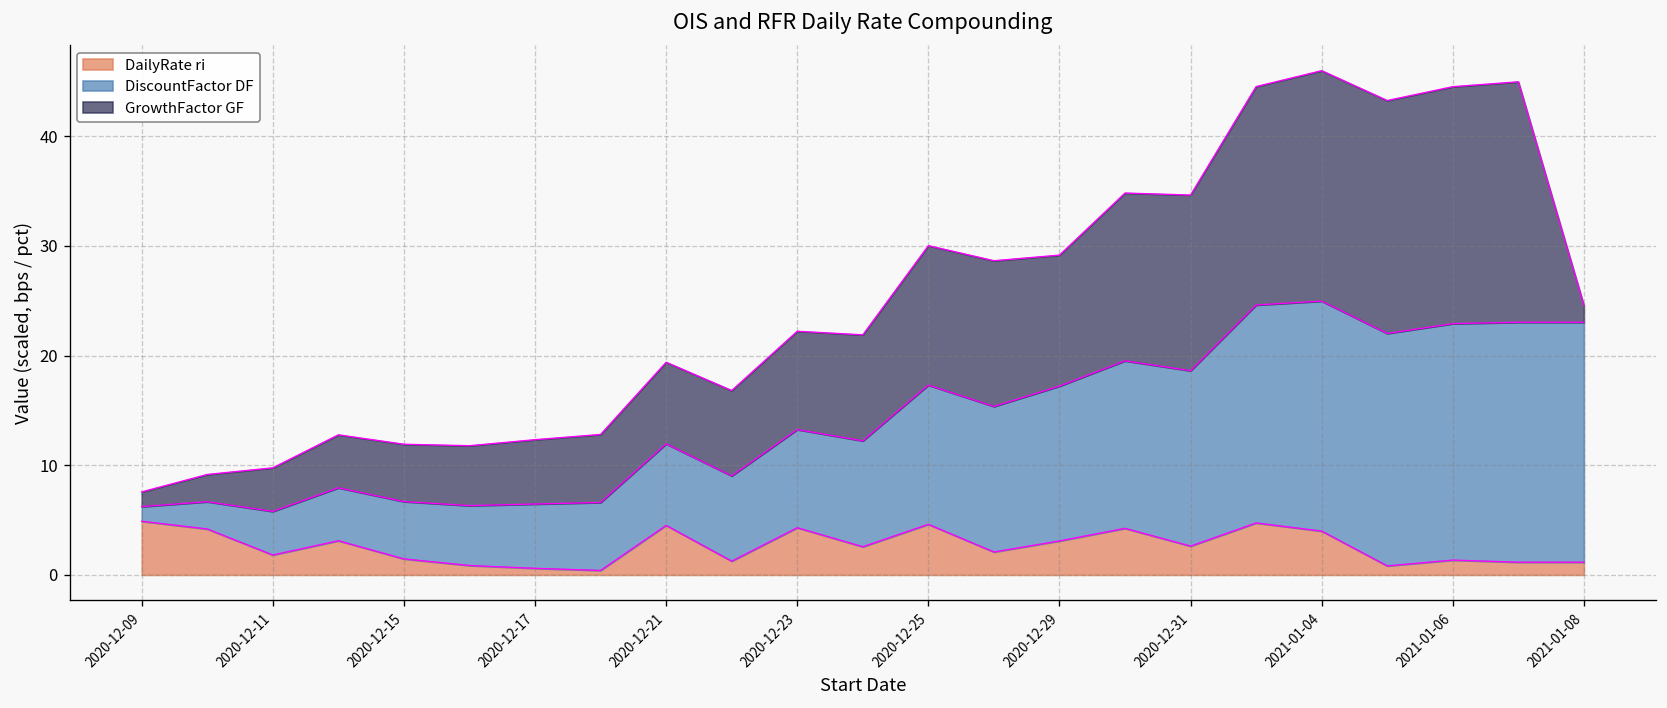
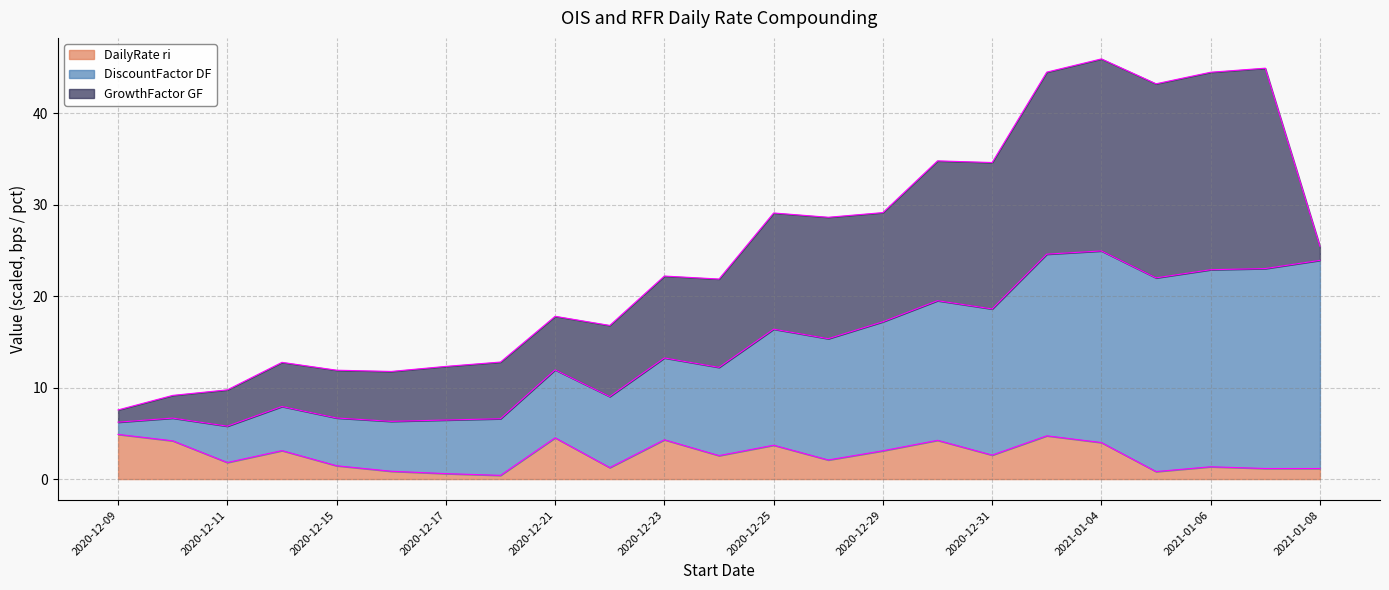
  {
    "DailyRate ri": {
      "2020-12-09": 5,
      "2020-12-11": 2,
      "2020-12-15": 1,
      "2020-12-17": 1,
      "2020-12-21": 5,
      "2020-12-23": 4,
-     "2020-12-25": 5,
+     "2020-12-25": 4,
      "2020-12-29": 3,
      "2020-12-31": 3,
      "2021-01-04": 4,
      "2021-01-06": 1,
      "2021-01-08": 1
    },
    "DiscountFactor DF": {
      "2020-12-09": 1,
      "2020-12-11": 4,
      "2020-12-15": 5,
      "2020-12-17": 6,
      "2020-12-21": 7,
      "2020-12-23": 9,
      "2020-12-25": 13,
      "2020-12-29": 14,
      "2020-12-31": 16,
      "2021-01-04": 21,
      "2021-01-06": 22,
-     "2021-01-08": 22
+     "2021-01-08": 23
    },
    "GrowthFactor GF": {
      "2020-12-09": 1,
      "2020-12-11": 4,
      "2020-12-15": 5,
      "2020-12-17": 6,
-     "2020-12-21": 7,
+     "2020-12-21": 6,
      "2020-12-23": 9,
      "2020-12-25": 13,
      "2020-12-29": 12,
      "2020-12-31": 16,
      "2021-01-04": 21,
      "2021-01-06": 22,
      "2021-01-08": 2
    }
  }
